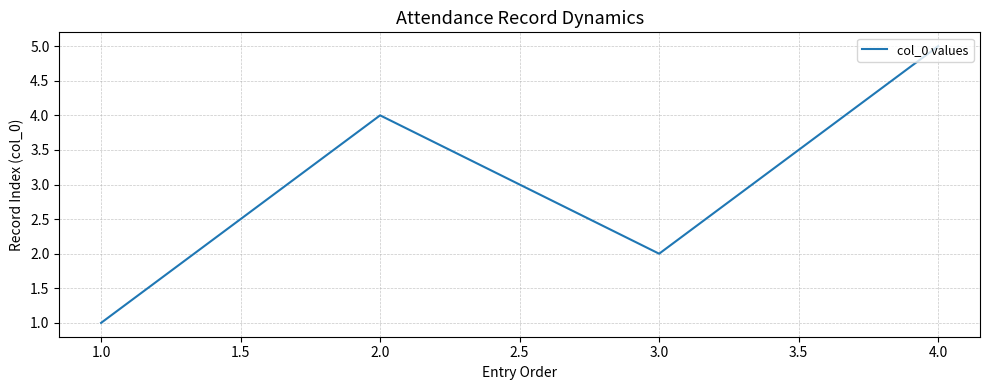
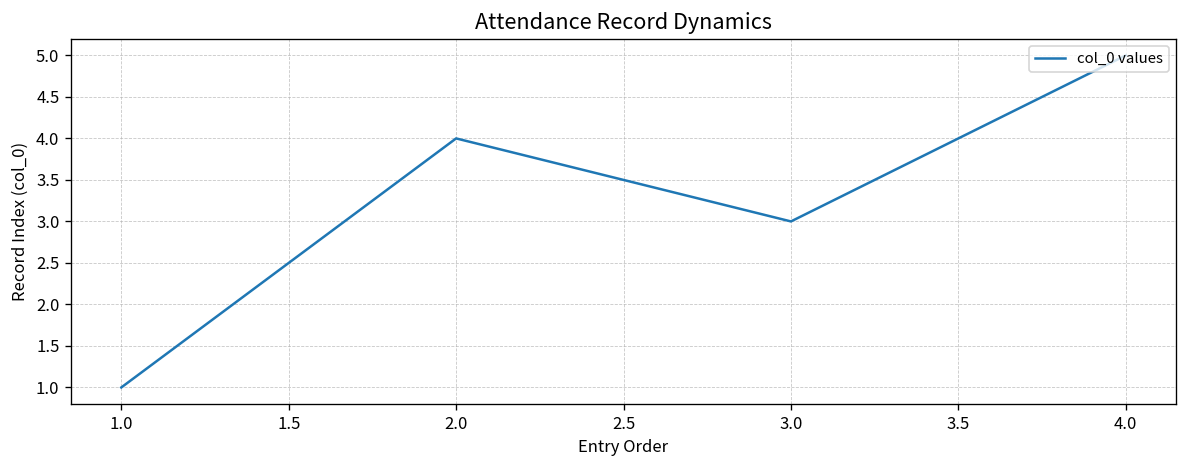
  {
    "1.0": 1,
    "2.0": 4,
-   "3.0": 2
+   "3.0": 3
  }
